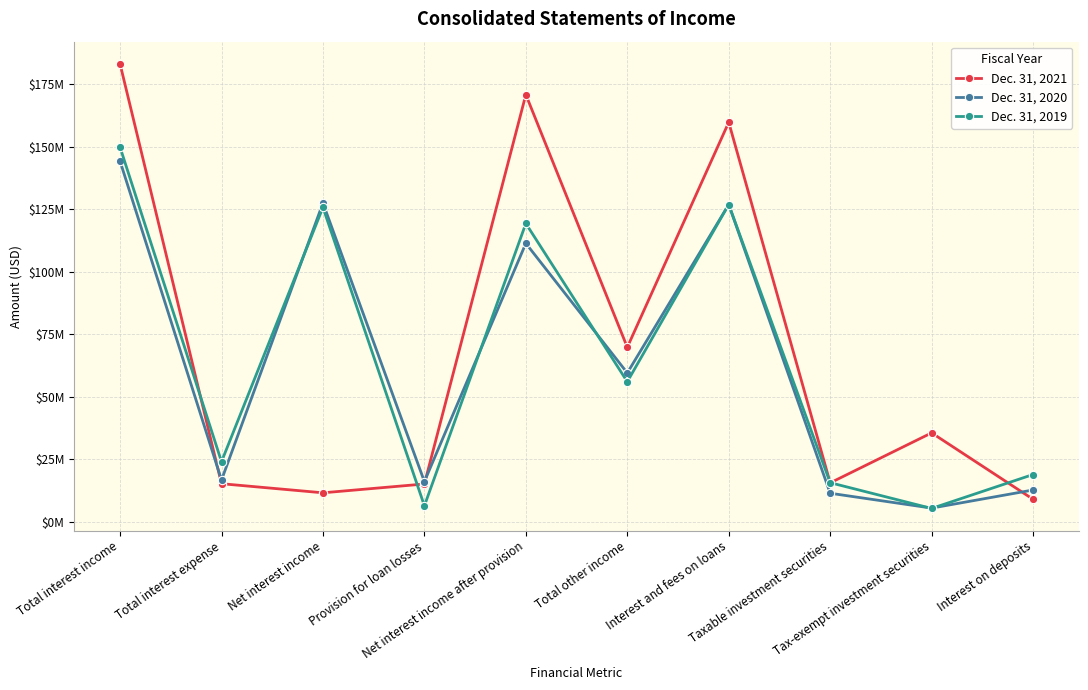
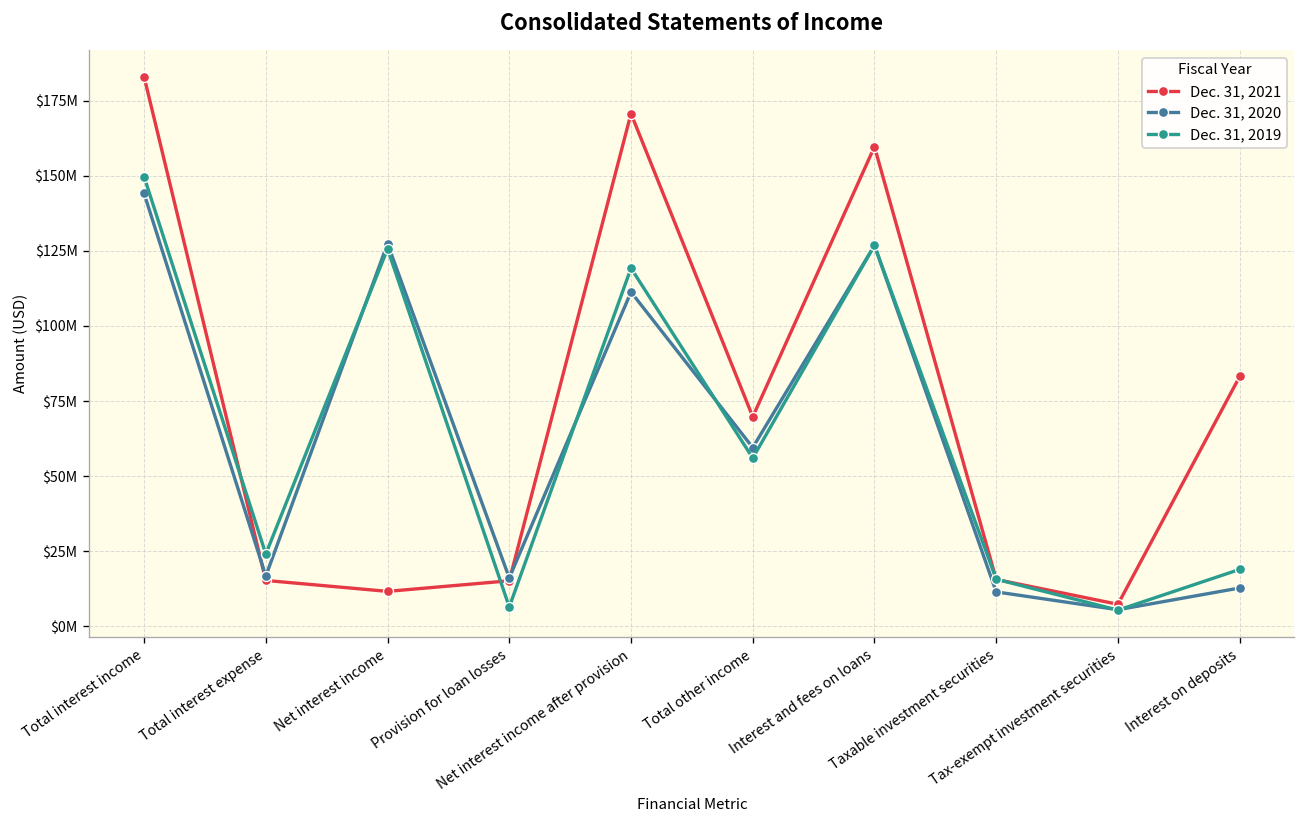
  {
    "Dec. 31, 2021": {
      "Total interest income": "$183000000",
      "Total interest expense": "$15000000",
      "Net interest income": "$12000000",
      "Net interest income after provision": "$171000000",
      "Total other income": "$70000000",
      "Interest and fees on loans": "$160000000",
-     "Tax-exempt investment securities": "$36000000",
-     "Interest on deposits": "$9000000"
+     "Tax-exempt investment securities": "$7000000",
+     "Interest on deposits": "$83000000"
    }
  }
